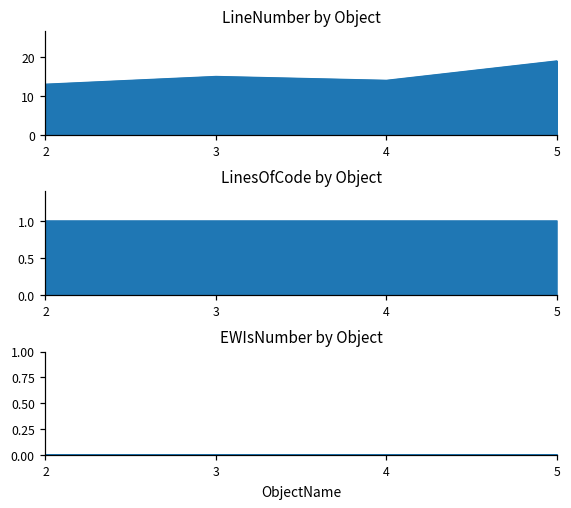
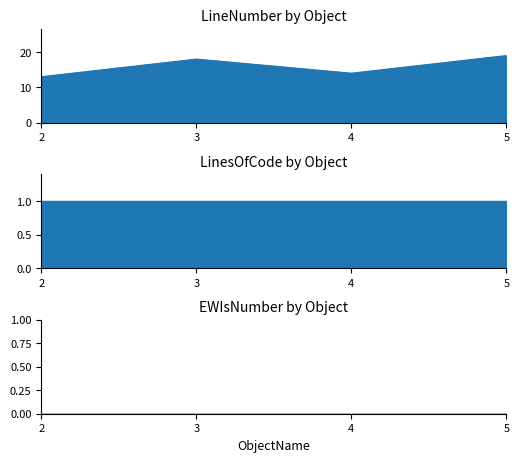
  {
    "LineNumber by Object": {
      "2": 13,
-     "3": 15,
+     "3": 18,
      "4": 14,
      "5": 19
    },
    "LinesOfCode by Object": {
      "2": 1.0,
      "3": 1.0,
      "4": 1.0,
      "5": 1.0
    },
    "EWIsNumber by Object": {
      "2": 0.0,
      "3": 0.0,
      "4": 0.0,
      "5": 0.0
    }
  }
